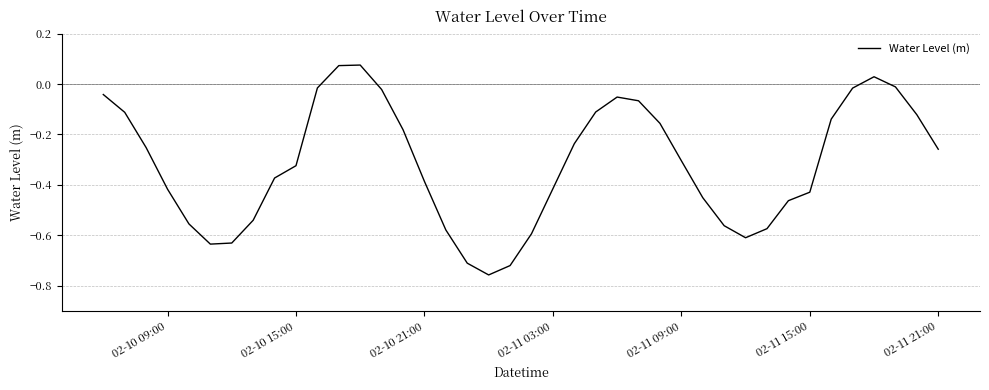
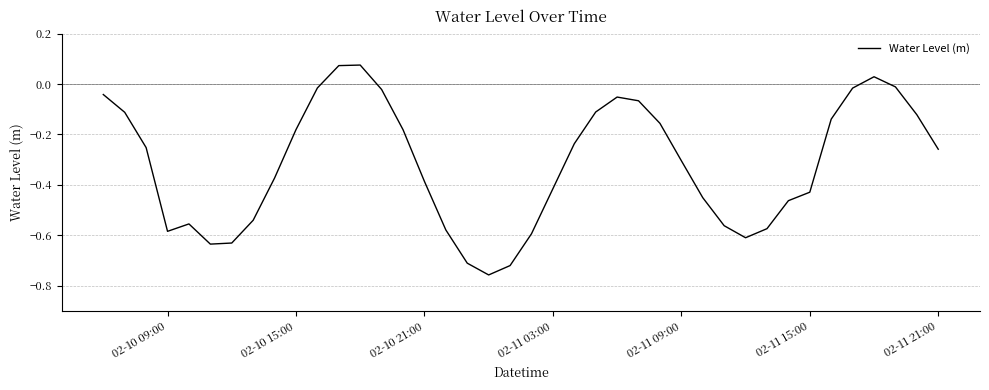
  {
-   "02-10 09:00": -0.42,
-   "02-10 15:00": -0.32,
+   "02-10 09:00": -0.58,
+   "02-10 15:00": -0.18,
    "02-10 21:00": -0.39,
    "02-11 03:00": -0.42,
    "02-11 09:00": -0.30,
    "02-11 15:00": -0.43,
    "02-11 21:00": -0.26
  }
